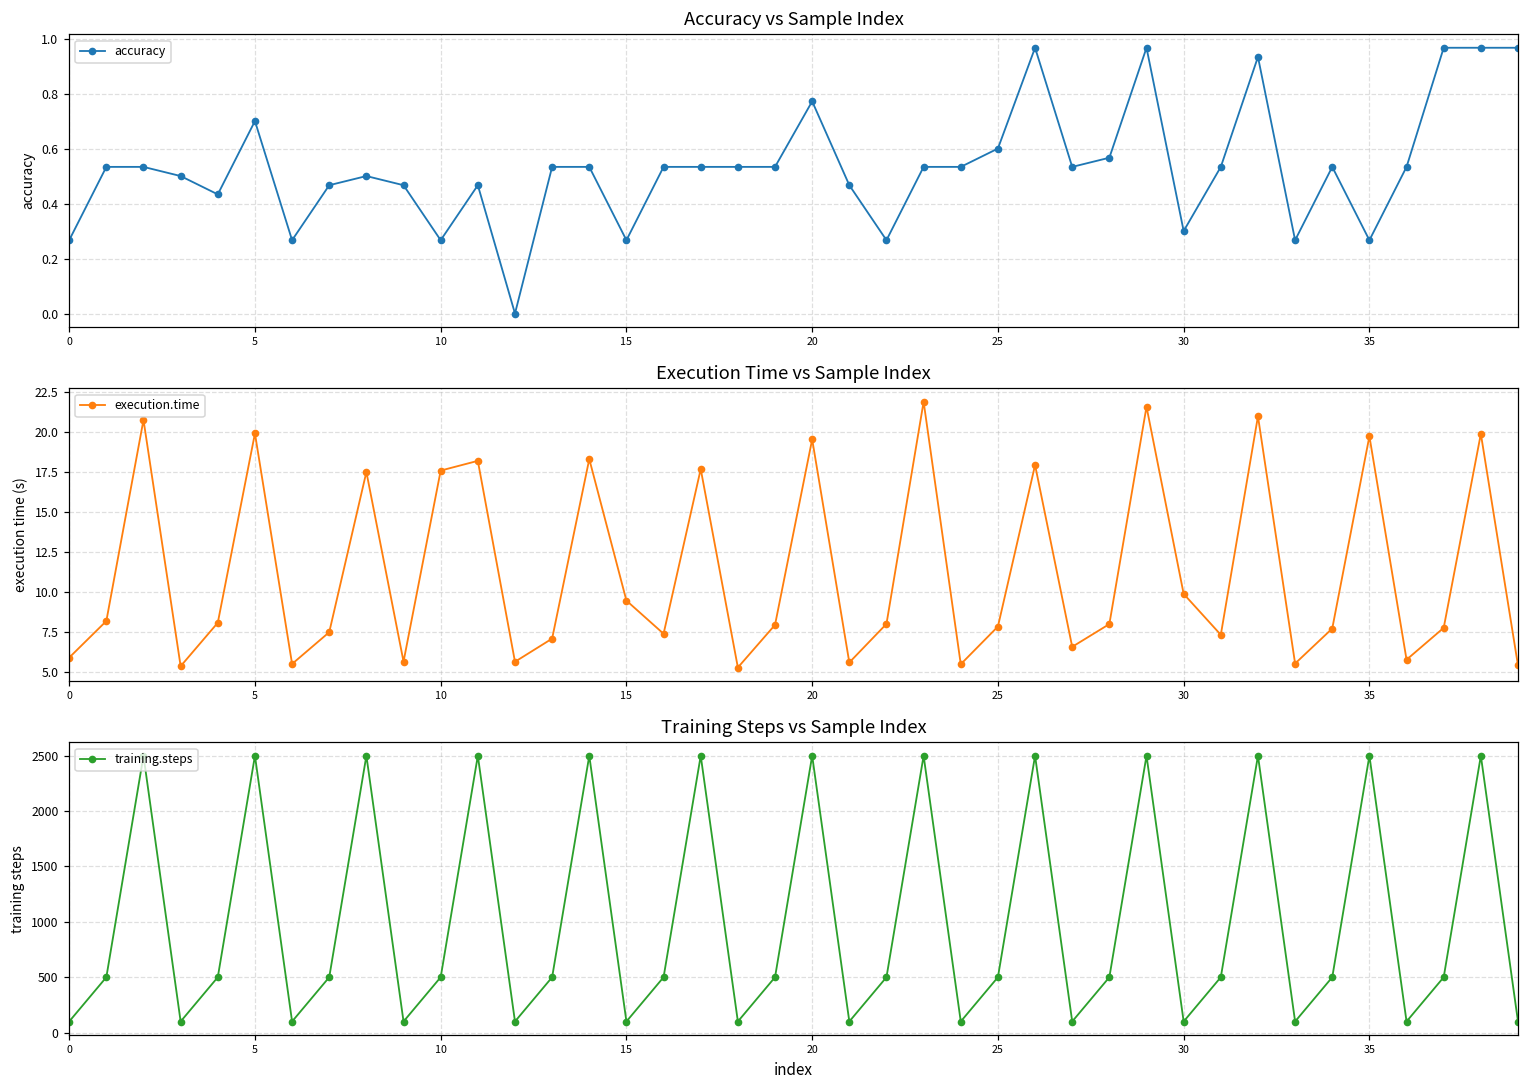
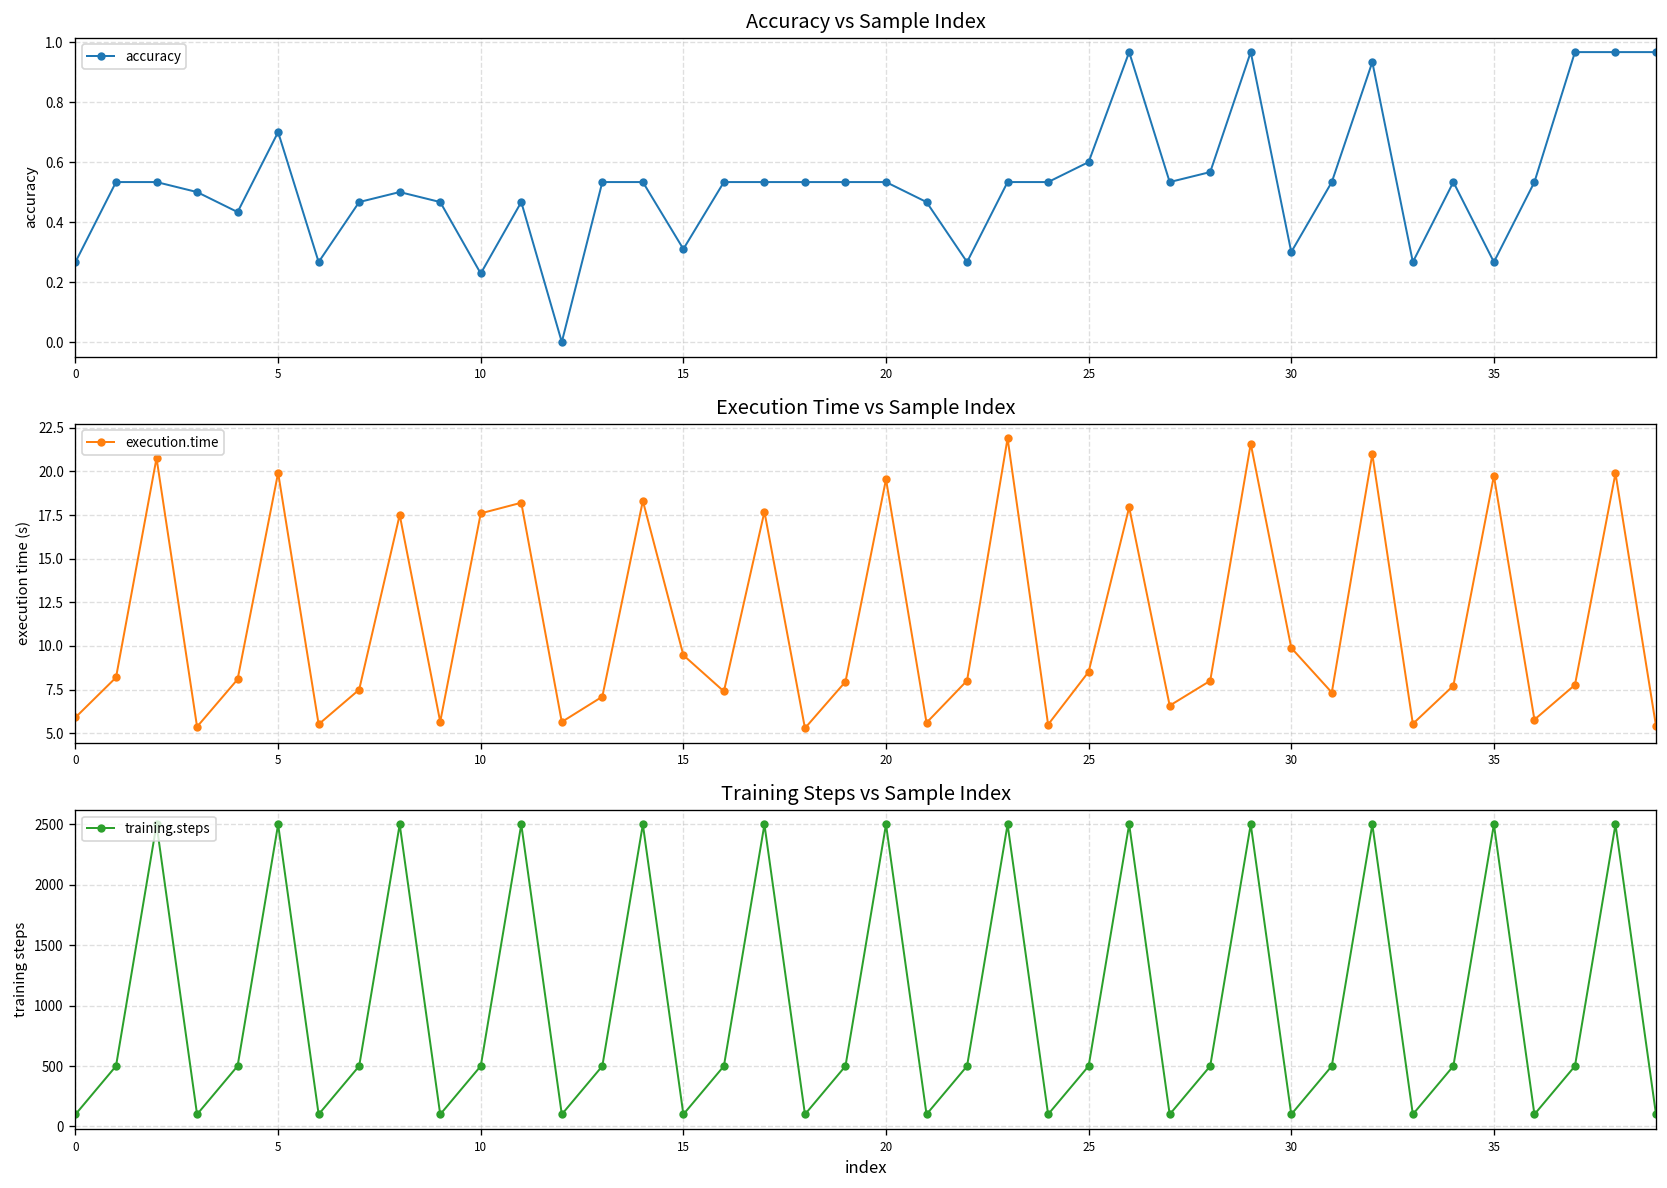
  {
    "Accuracy vs Sample Index": {
      "0": 0.27,
      "5": 0.70,
-     "10": 0.27,
-     "15": 0.27,
-     "20": 0.77,
+     "10": 0.23,
+     "15": 0.31,
+     "20": 0.53,
      "25": 0.60,
      "30": 0.30,
      "35": 0.27
    },
    "Execution Time vs Sample Index": {
      "0": 5.9,
      "5": 19.9,
      "10": 17.6,
      "15": 9.5,
      "20": 19.5,
-     "25": 7.8,
+     "25": 8.5,
      "30": 9.9,
      "35": 19.7
    },
    "Training Steps vs Sample Index": {
      "0": 100,
      "5": 2500,
      "10": 500,
      "15": 100,
      "20": 2500,
      "25": 500,
      "30": 100,
      "35": 2500
    }
  }
